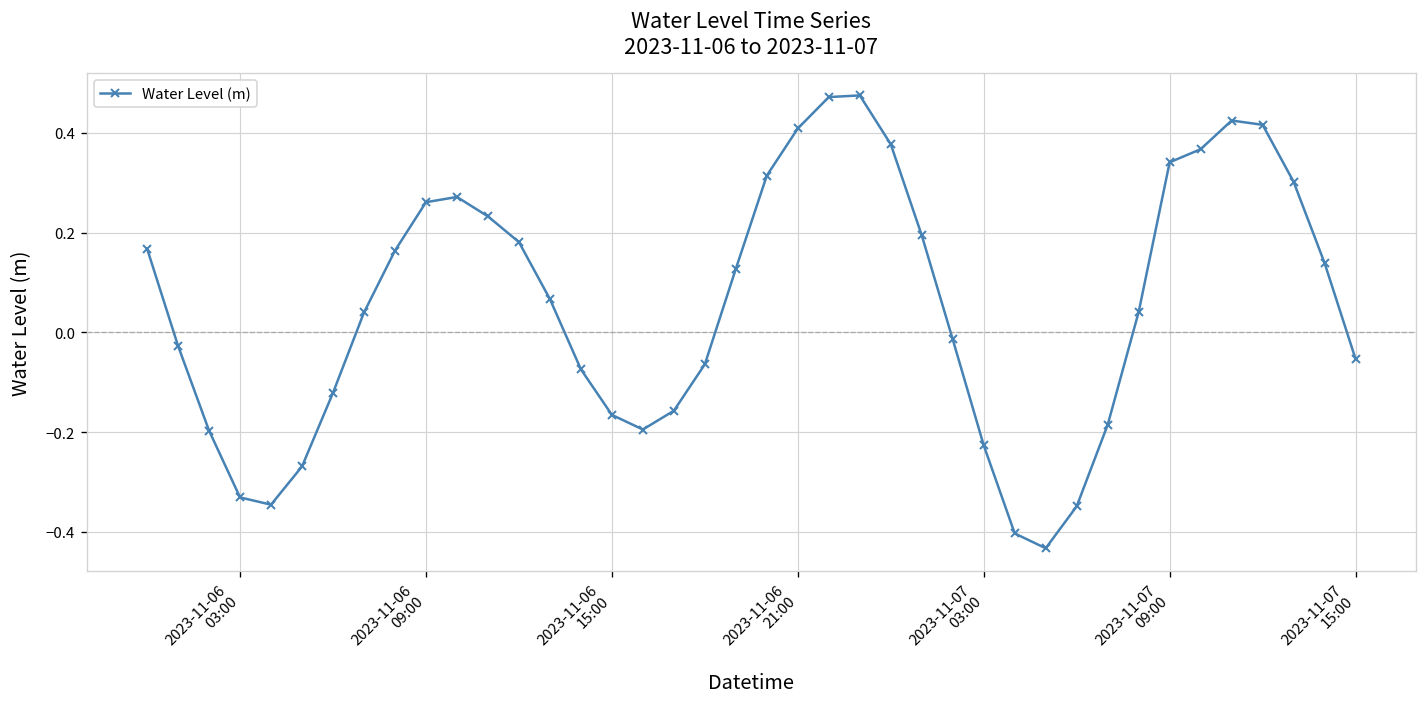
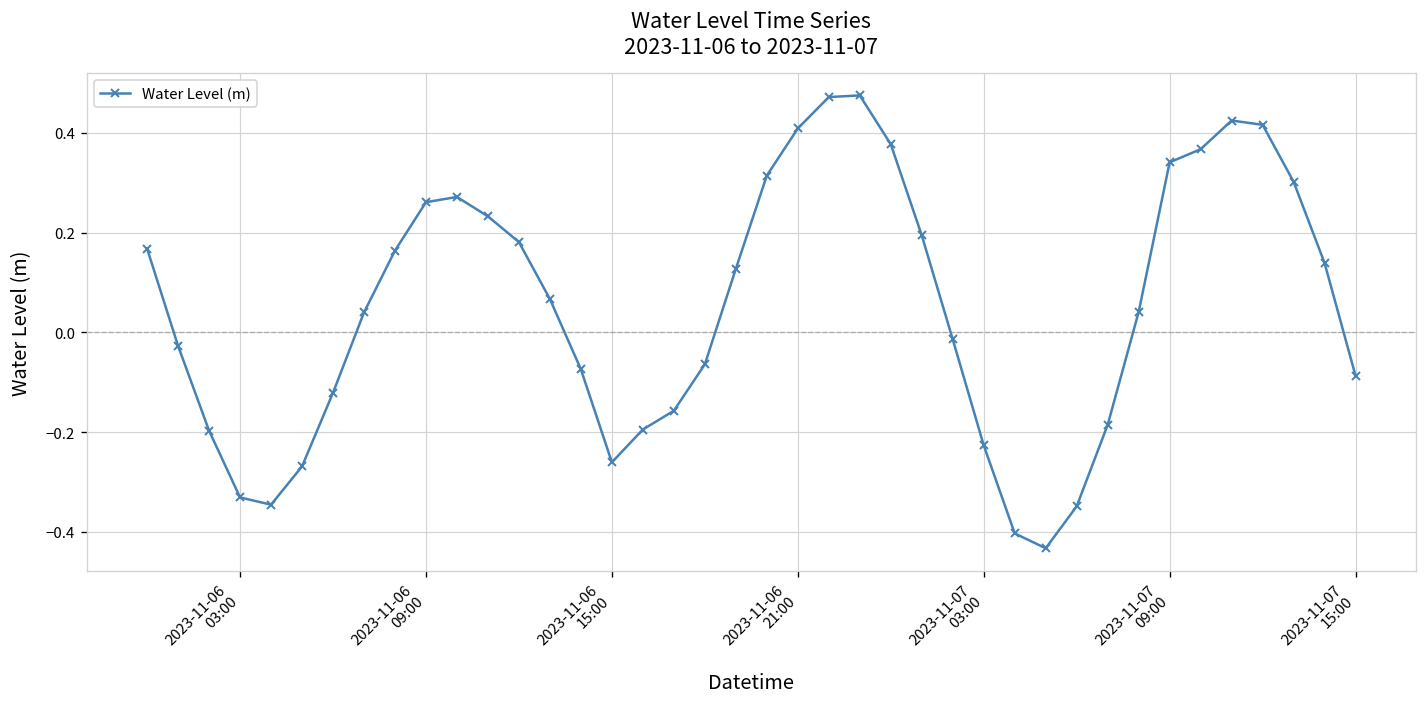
  {
    "2023-11-06 03:00": -0.33,
    "2023-11-06 09:00": 0.26,
-   "2023-11-06 15:00": -0.17,
+   "2023-11-06 15:00": -0.26,
    "2023-11-06 21:00": 0.41,
    "2023-11-07 03:00": -0.23,
    "2023-11-07 09:00": 0.34,
-   "2023-11-07 15:00": -0.05
+   "2023-11-07 15:00": -0.09
  }
